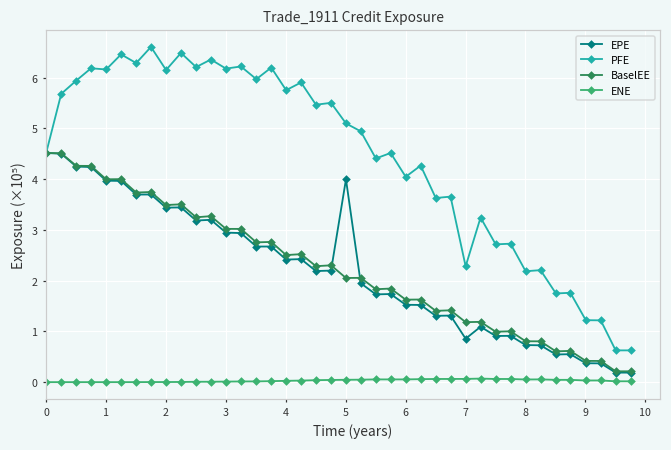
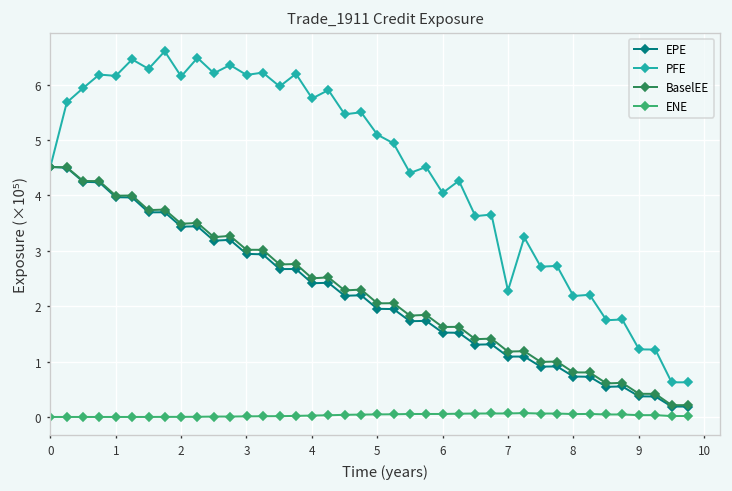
  {
    "EPE": {
      "3": 2.9,
-     "5": 4.0,
+     "5": 2.0,
      "6": 1.5,
-     "7": 0.9,
+     "7": 1.1,
      "8": 0.7
    },
    "PFE": {
      "1": 6.2,
      "2": 6.1,
      "3": 6.2,
      "5": 5.1,
      "6": 4.0,
      "7": 2.3,
      "8": 2.2
    }
  }
